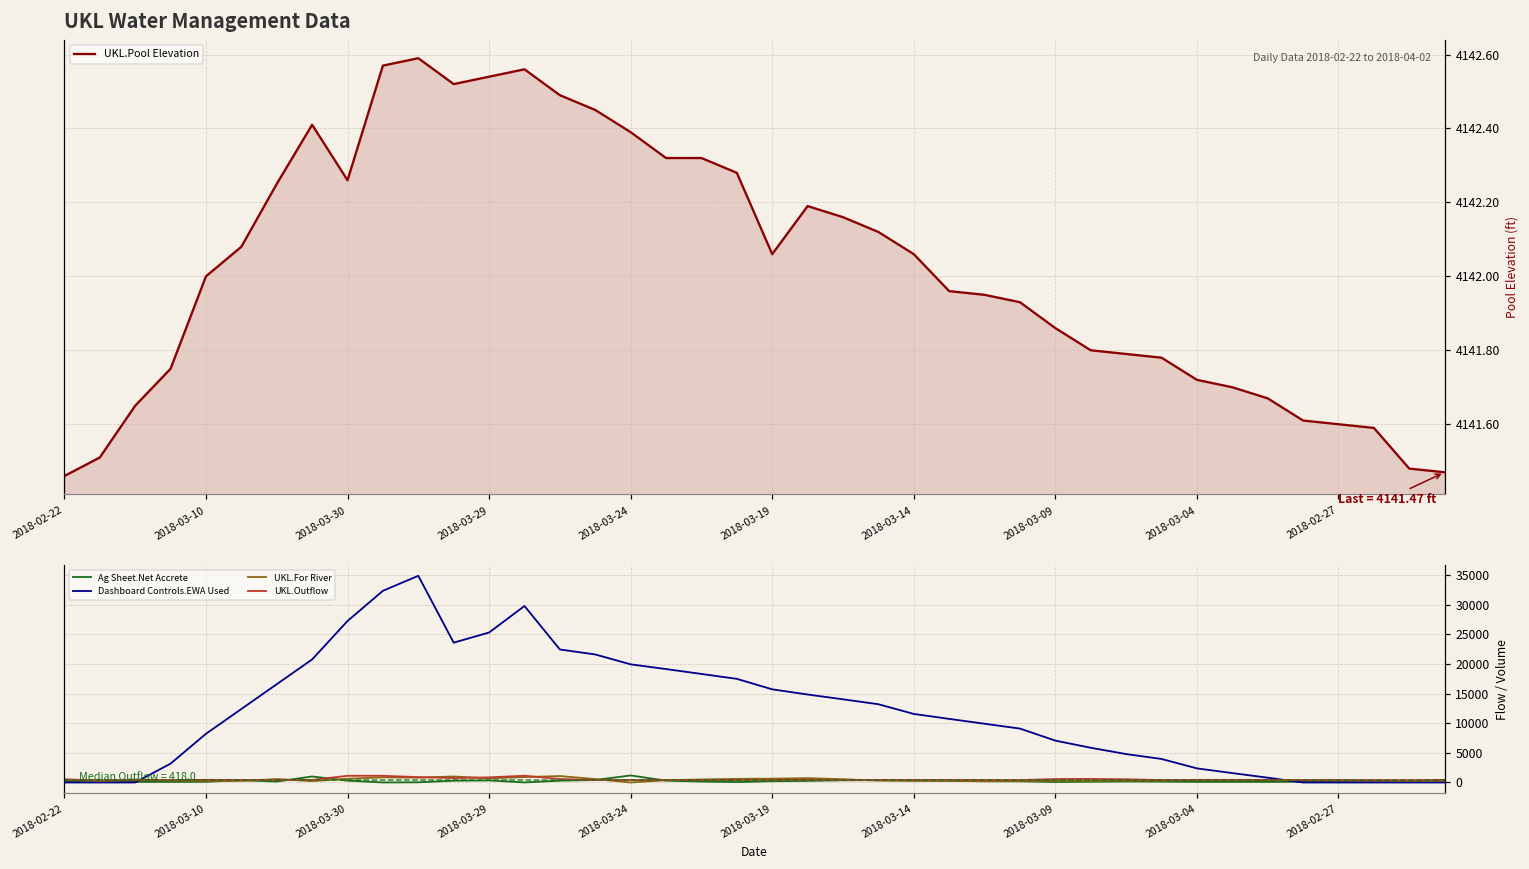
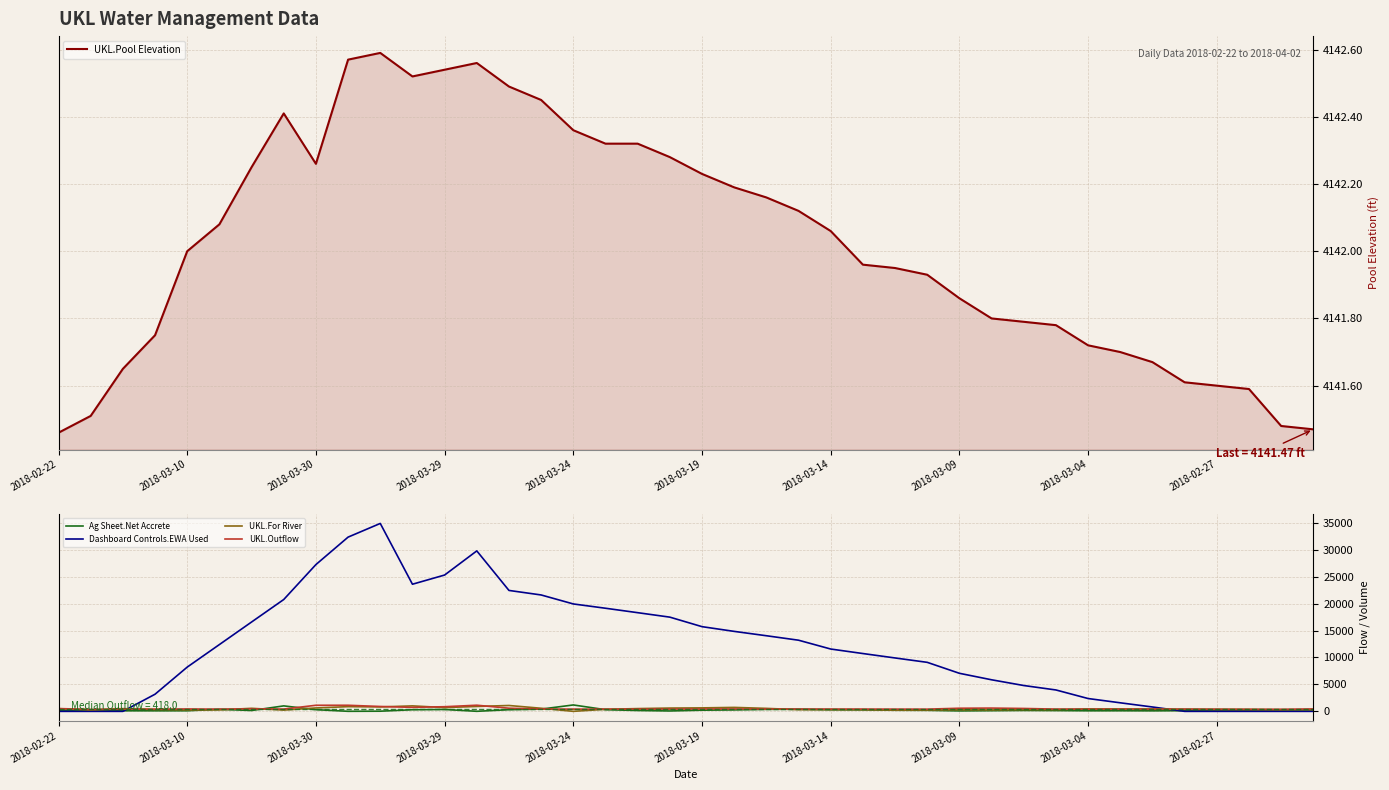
  {
    "UKL Water Management Data": {
      "2018-02-22": 4141.46,
      "2018-03-10": 4142.00,
      "2018-03-30": 4142.26,
      "2018-03-29": 4142.54,
-     "2018-03-24": 4142.39,
-     "2018-03-19": 4142.06,
+     "2018-03-24": 4142.36,
+     "2018-03-19": 4142.23,
      "2018-03-14": 4142.06,
      "2018-03-09": 4141.86,
      "2018-03-04": 4141.72,
      "2018-02-27": 4141.60
    }
  }
